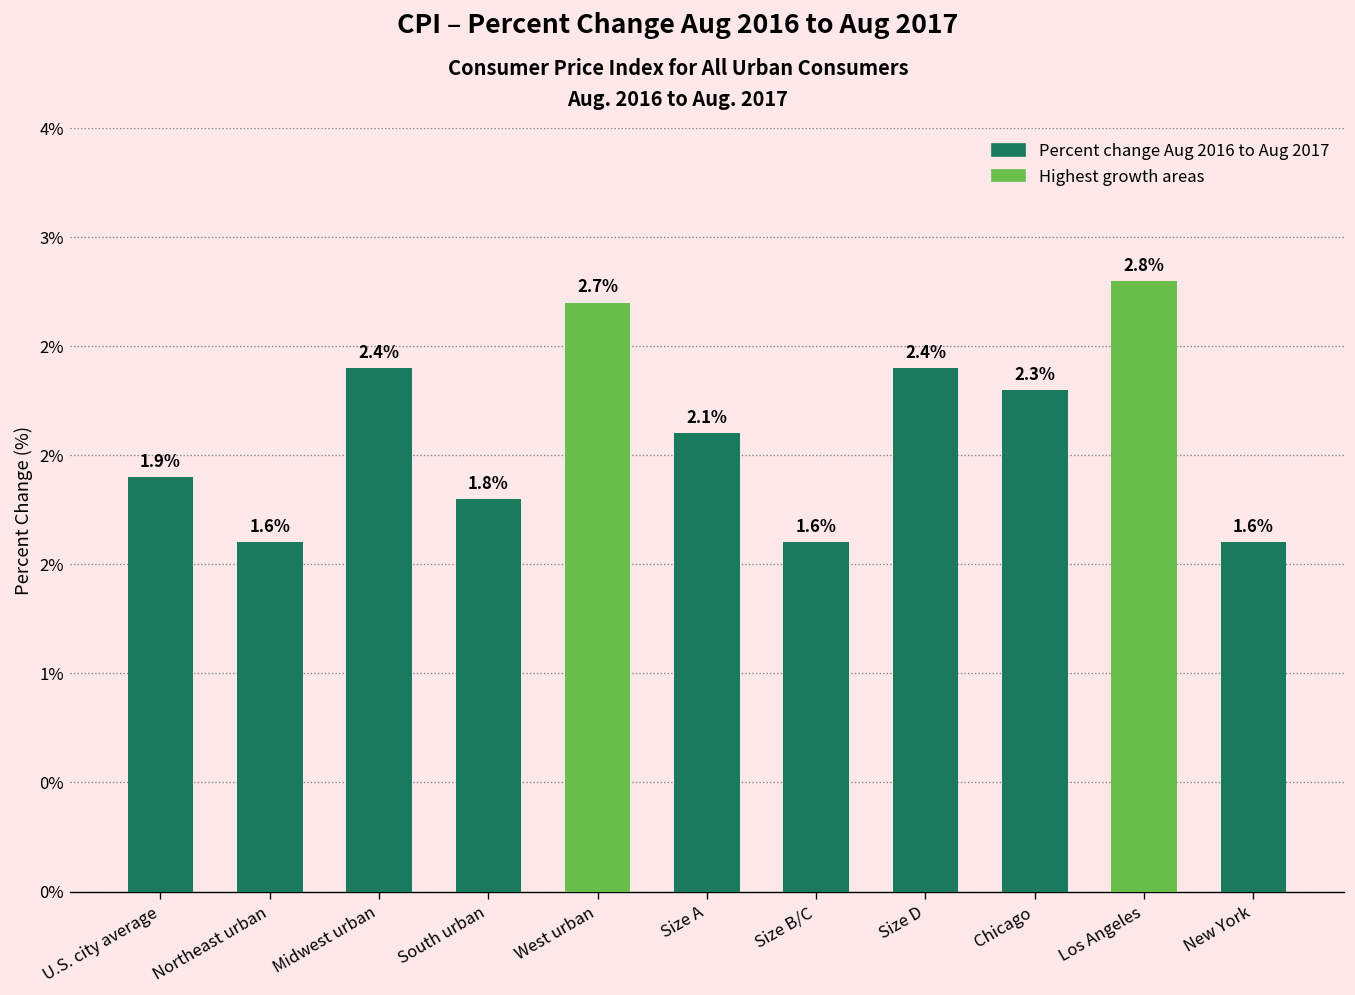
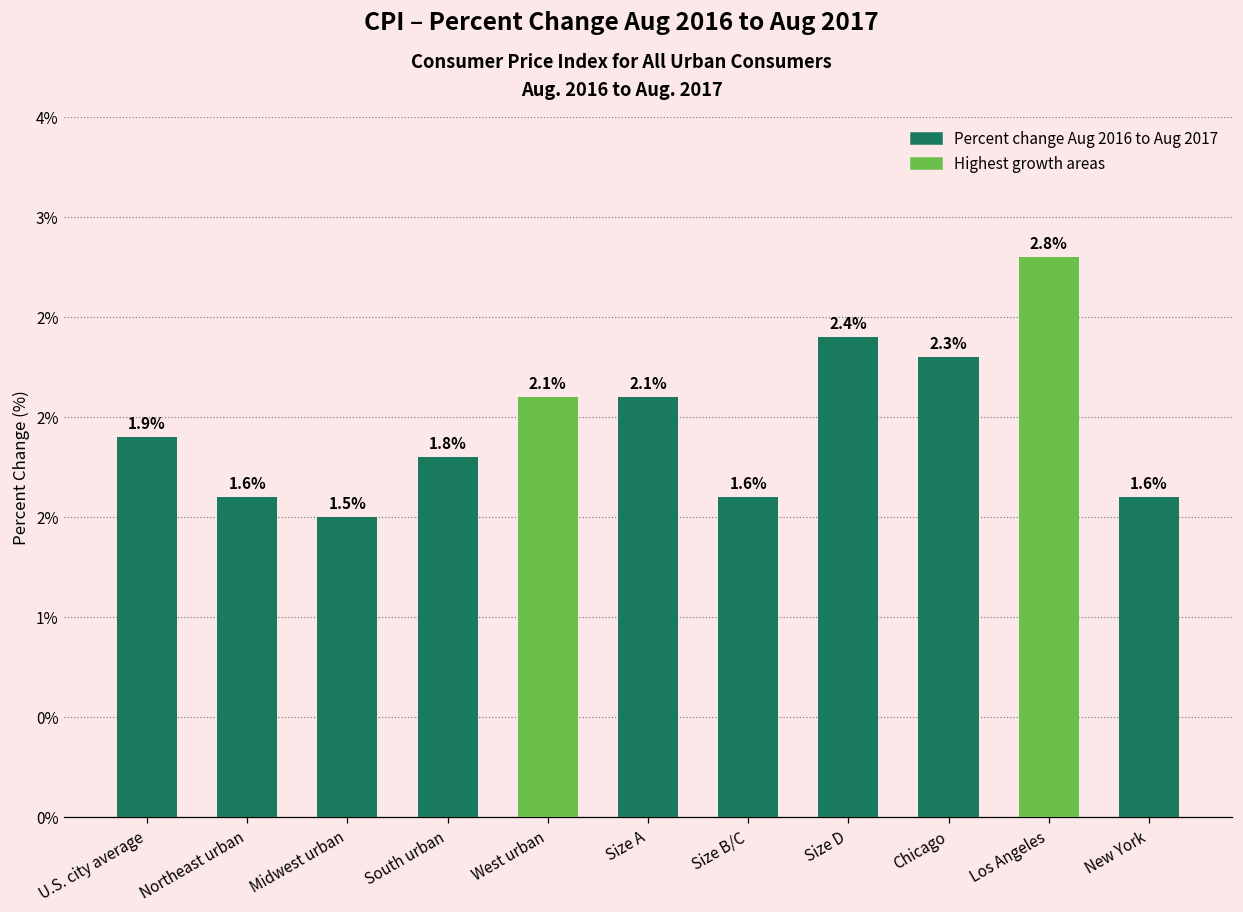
  {
    "U.S. city average": "1.9%",
    "Northeast urban": "1.6%",
-   "Midwest urban": "2.4%",
+   "Midwest urban": "1.5%",
    "South urban": "1.8%",
-   "West urban": "2.7%",
+   "West urban": "2.1%",
    "Size A": "2.1%",
    "Size B/C": "1.6%",
    "Size D": "2.4%",
    "Chicago": "2.3%",
    "Los Angeles": "2.8%",
    "New York": "1.6%"
  }
